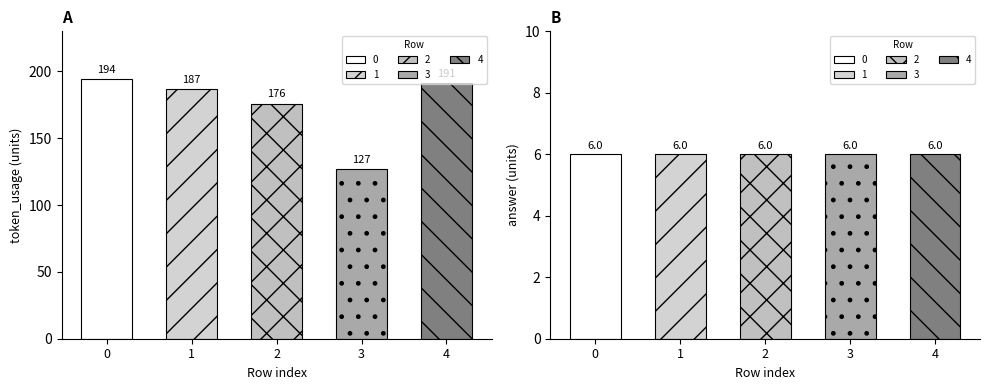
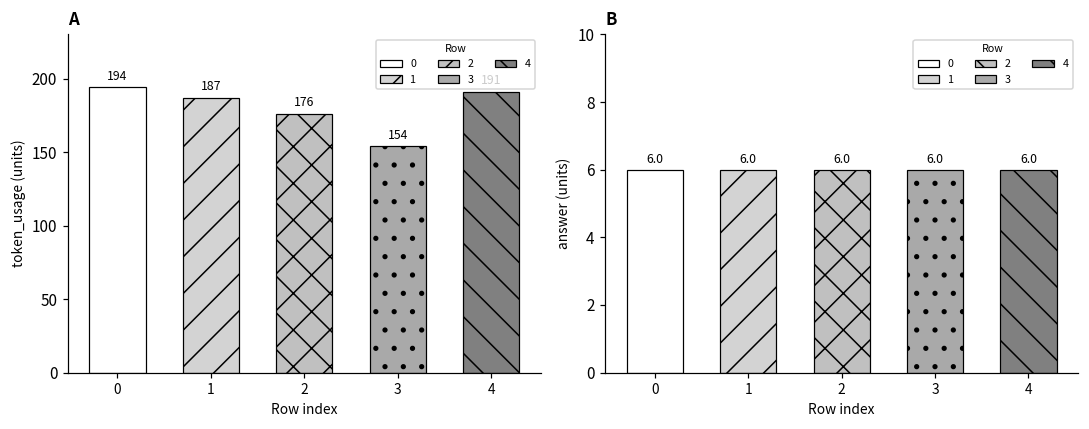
  {
    "A": {
      "0": 194,
      "1": 187,
      "2": 176,
-     "3": 127
+     "3": 154
    },
    "B": {
      "0": 6.0,
      "1": 6.0,
      "2": 6.0,
      "3": 6.0,
      "4": 6.0
    }
  }
